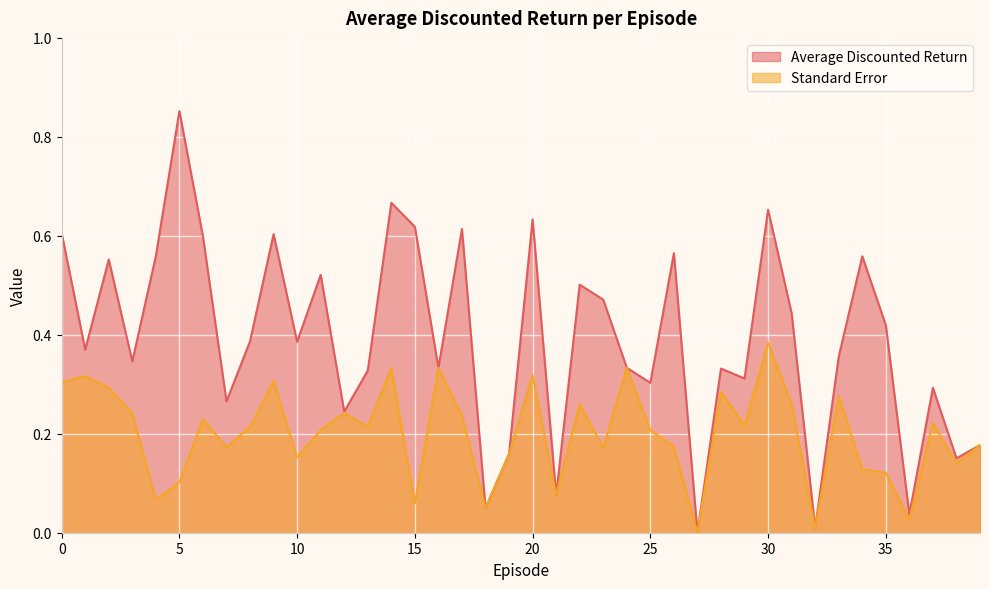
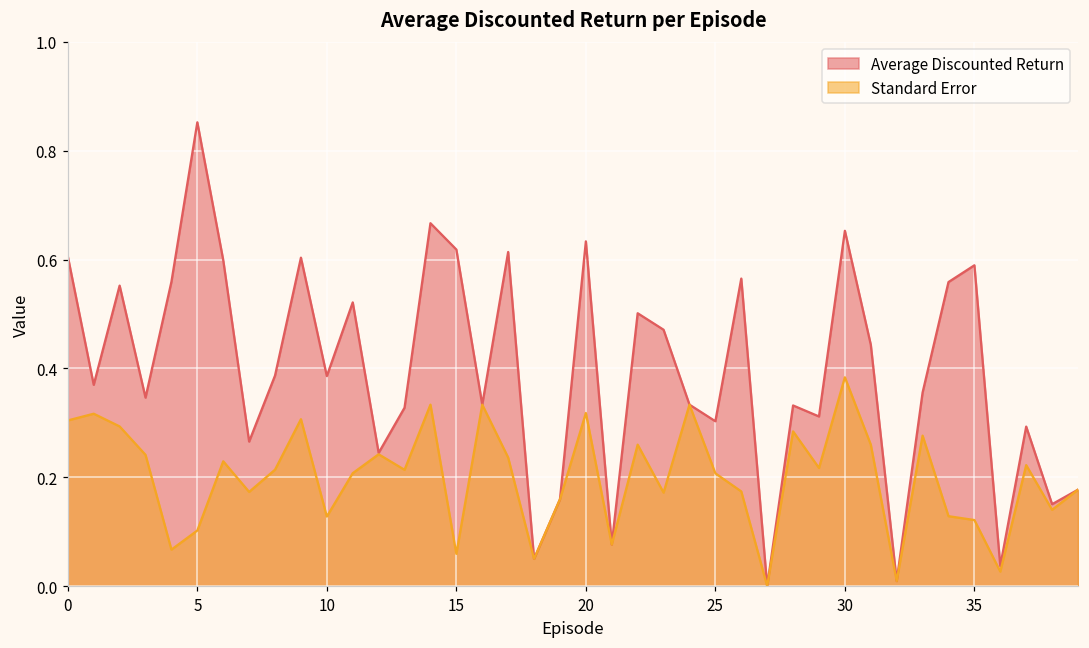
  {
    "Average Discounted Return": {
      "0": 0.61,
      "5": 0.85,
      "10": 0.39,
      "15": 0.62,
      "20": 0.63,
      "25": 0.30,
      "30": 0.65,
-     "35": 0.42
+     "35": 0.59
    },
    "Standard Error": {
      "0": 0.30,
      "5": 0.10,
-     "10": 0.15,
+     "10": 0.13,
      "15": 0.06,
      "20": 0.32,
      "25": 0.21,
      "30": 0.38,
      "35": 0.12
    }
  }
